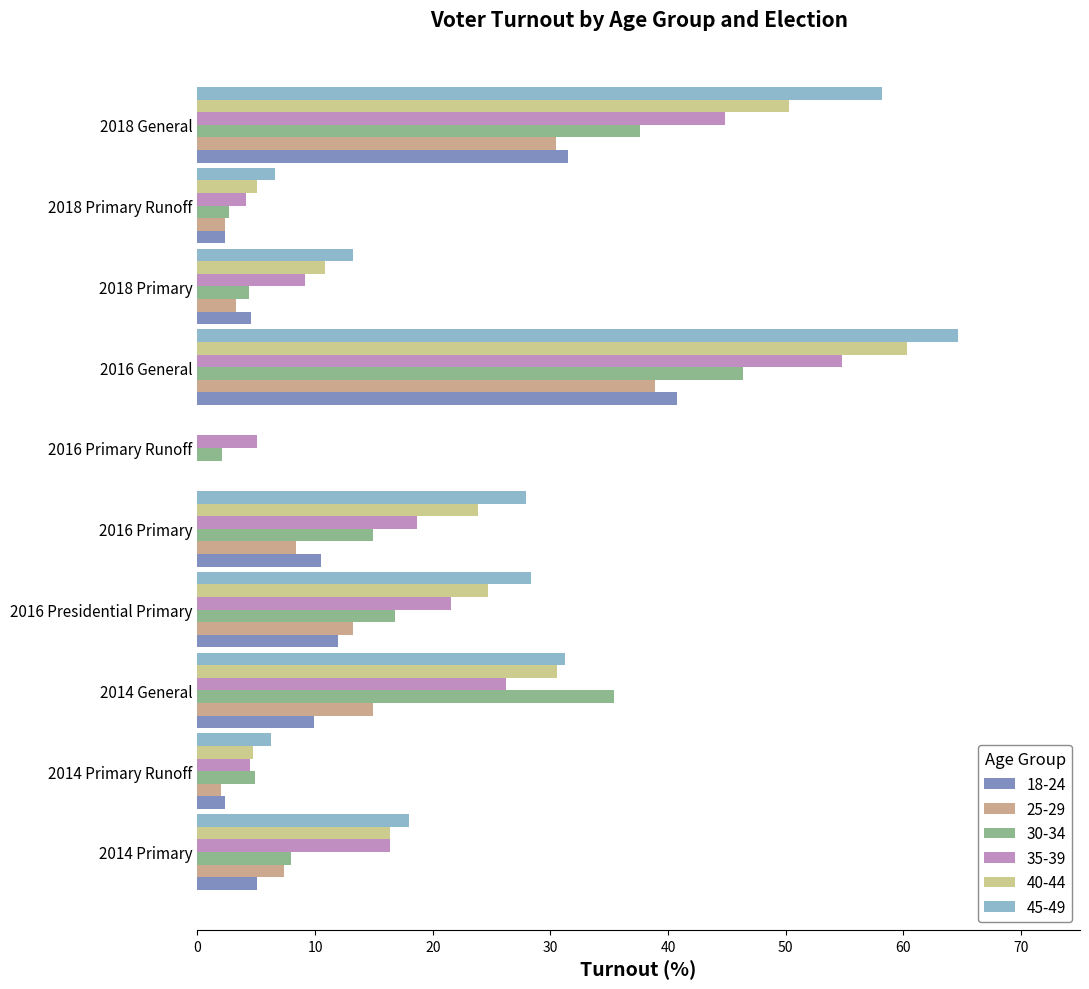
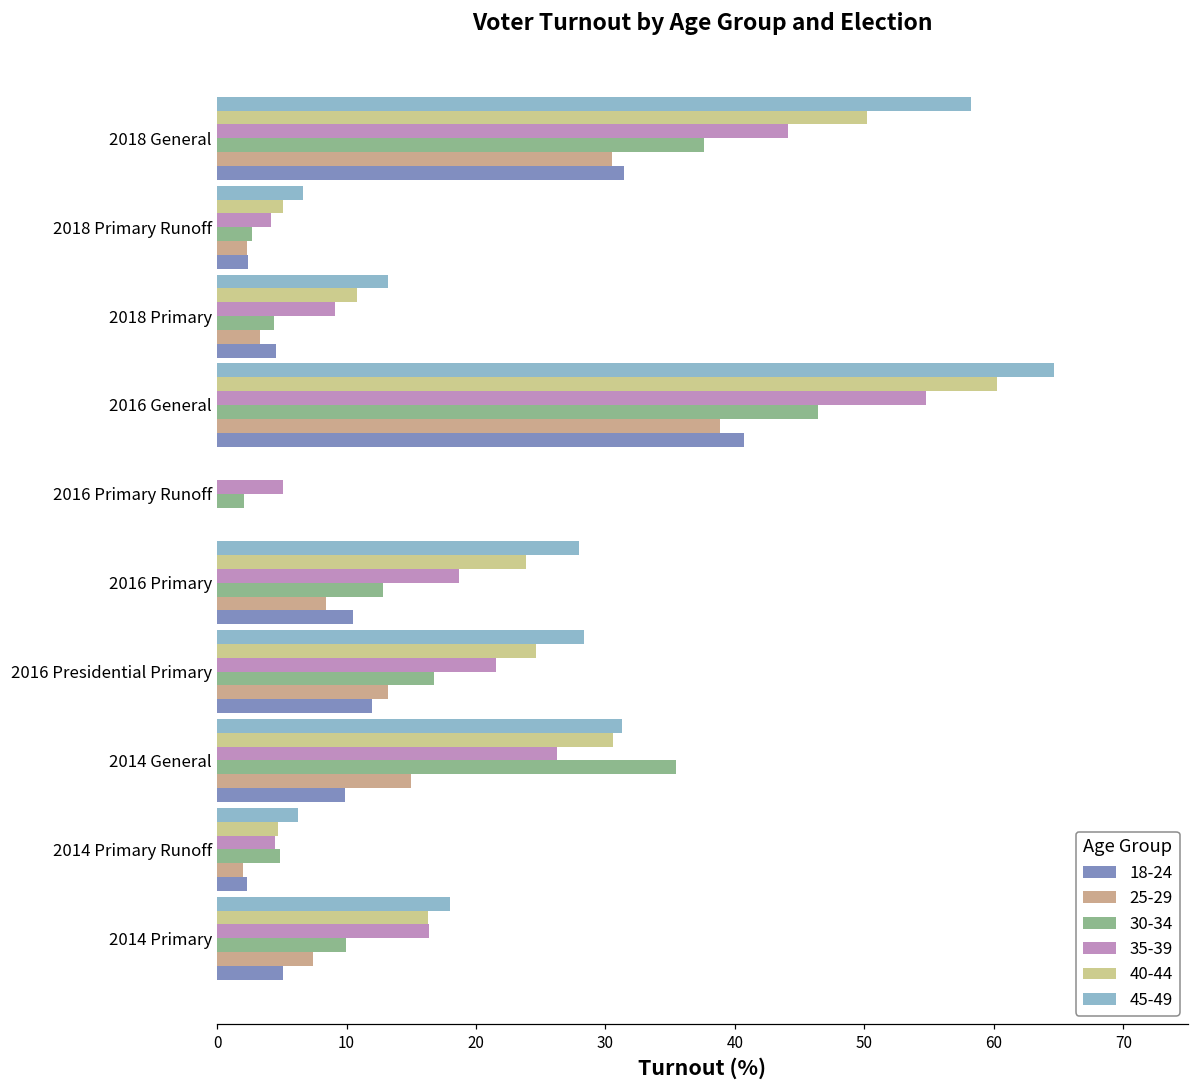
  {
    "30-34": {
      "2018 General": 37.6,
      "2018 Primary Runoff": 2.7,
      "2018 Primary": 4.4,
      "2016 General": 46.4,
      "2016 Primary Runoff": 2.1,
-     "2016 Primary": 14.9,
+     "2016 Primary": 12.8,
      "2016 Presidential Primary": 16.8,
      "2014 General": 35.4,
      "2014 Primary Runoff": 4.9,
-     "2014 Primary": 8.0
+     "2014 Primary": 10.0
    },
    "35-39": {
-     "2018 General": 44.9,
+     "2018 General": 44.1,
      "2018 Primary Runoff": 4.1,
      "2018 Primary": 9.1,
      "2016 General": 54.8,
      "2016 Primary Runoff": 5.1,
      "2016 Primary": 18.7,
      "2016 Presidential Primary": 21.5,
      "2014 General": 26.3,
      "2014 Primary Runoff": 4.5,
      "2014 Primary": 16.4
    }
  }
